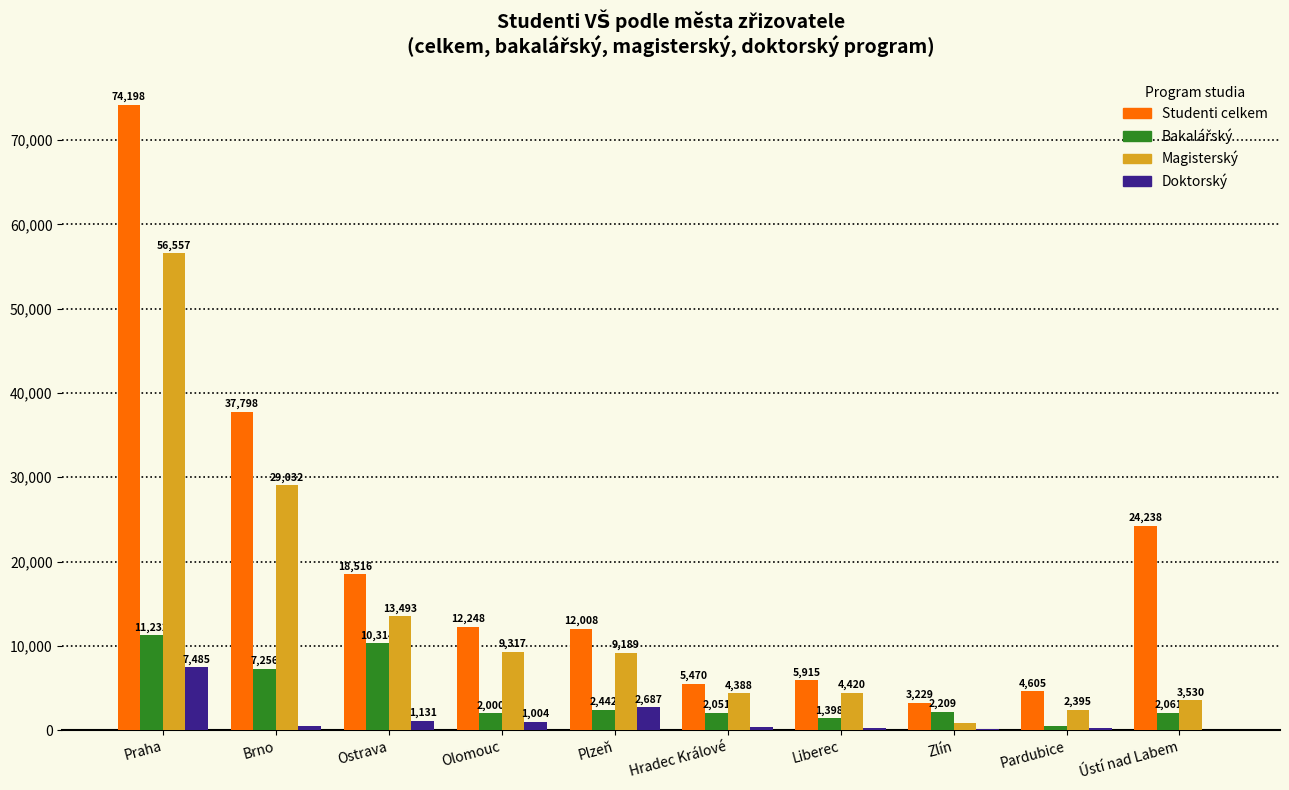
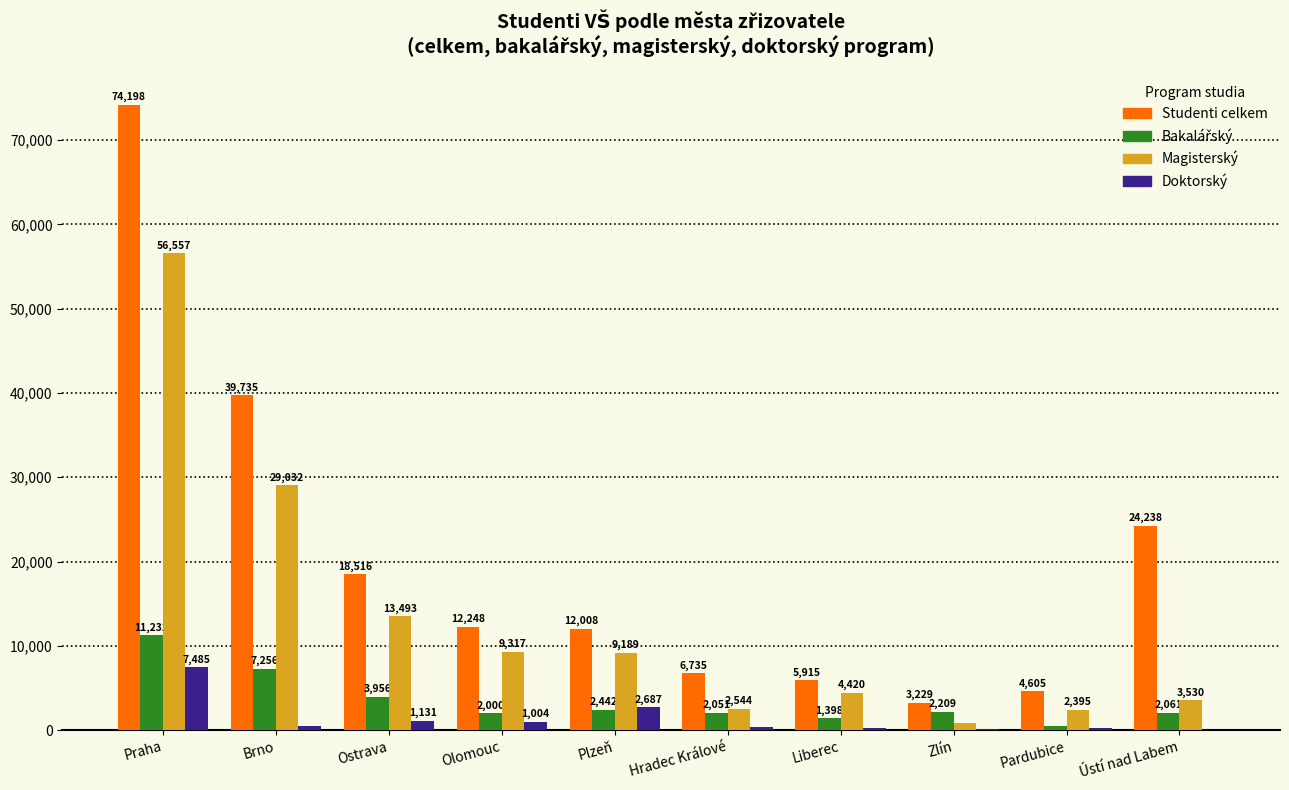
  {
    "Studenti celkem": {
      "Praha": "74,198",
-     "Brno": "37,798",
+     "Brno": "39,735",
      "Ostrava": "18,516",
      "Olomouc": "12,248",
      "Plzeň": "12,008",
-     "Hradec Králové": "5,470",
+     "Hradec Králové": "6,735",
      "Liberec": "5,915",
      "Zlín": "3,229",
      "Pardubice": "4,605",
      "Ústí nad Labem": "24,238"
    },
    "Bakalářský": {
      "Praha": "11,232",
      "Brno": "7,256",
-     "Ostrava": "10,314",
+     "Ostrava": "3,956",
      "Olomouc": "2,000",
      "Plzeň": "2,442",
      "Hradec Králové": "2,051",
      "Liberec": "1,398",
      "Zlín": "2,209",
      "Ústí nad Labem": "2,061"
    },
    "Magisterský": {
      "Praha": "56,557",
      "Brno": "29,032",
      "Ostrava": "13,493",
      "Olomouc": "9,317",
      "Plzeň": "9,189",
-     "Hradec Králové": "4,388",
+     "Hradec Králové": "2,544",
      "Liberec": "4,420",
      "Pardubice": "2,395",
      "Ústí nad Labem": "3,530"
    },
    "Doktorský": {
      "Praha": "7,485",
      "Ostrava": "1,131",
      "Olomouc": "1,004",
      "Plzeň": "2,687"
    }
  }
